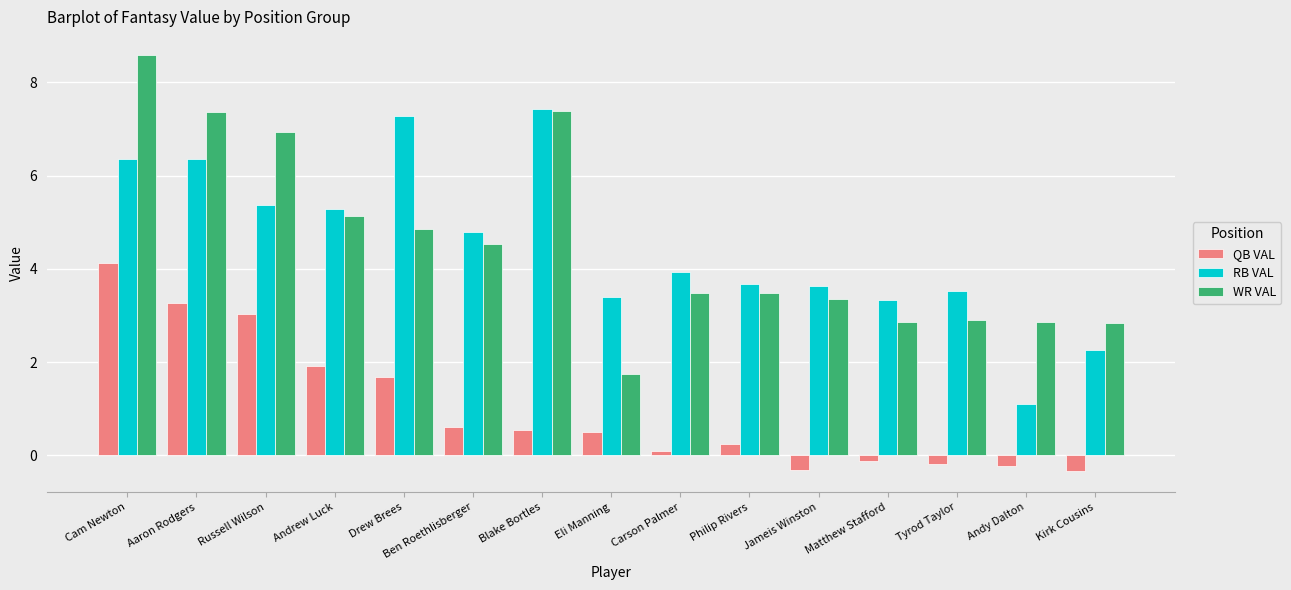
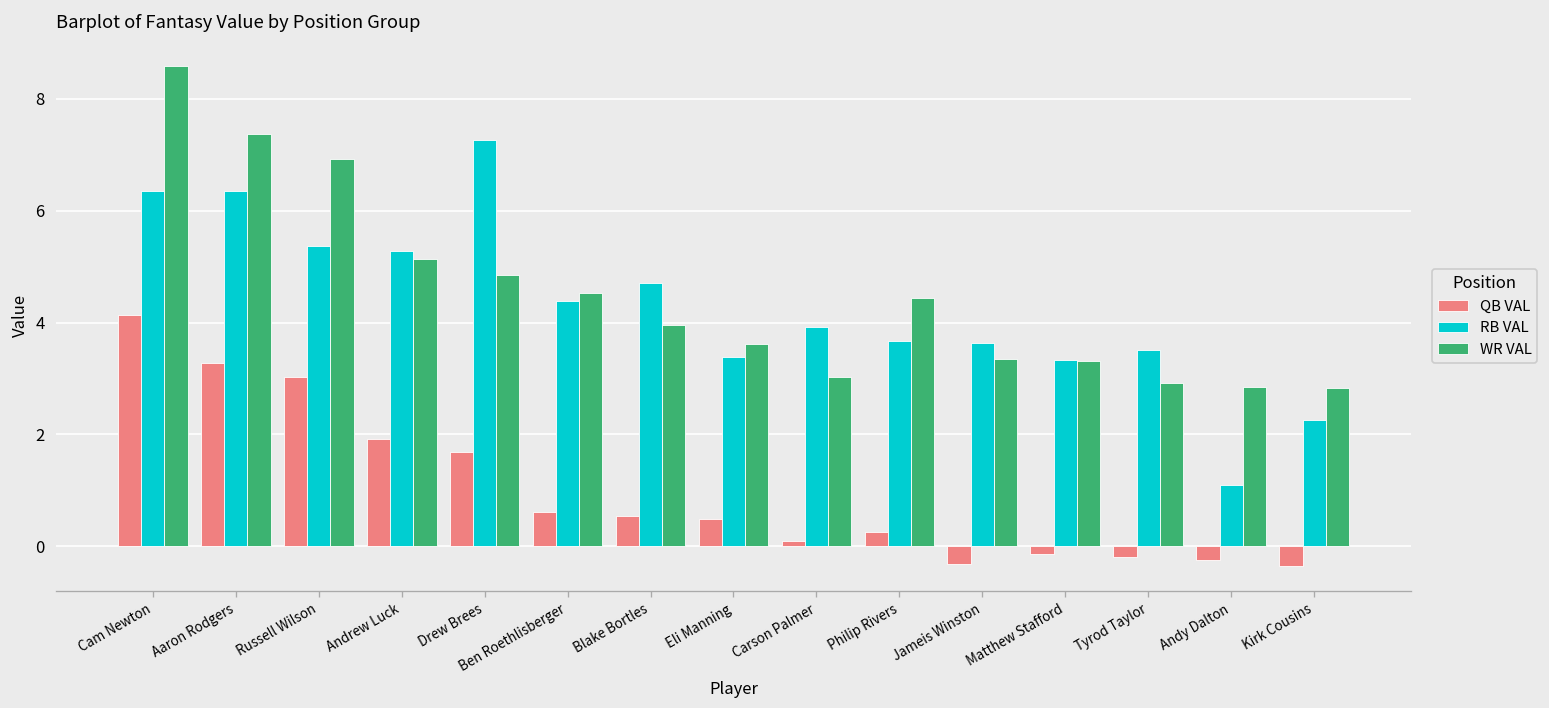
  {
    "QB VAL": {
      "Cam Newton": 4.1,
      "Aaron Rodgers": 3.3,
      "Russell Wilson": 3.0,
      "Andrew Luck": 1.9,
      "Drew Brees": 1.7,
      "Ben Roethlisberger": 0.6,
      "Blake Bortles": 0.5,
      "Eli Manning": 0.5,
      "Carson Palmer": 0.1,
      "Philip Rivers": 0.3,
      "Jameis Winston": -0.3,
      "Matthew Stafford": -0.1,
      "Tyrod Taylor": -0.2,
      "Andy Dalton": -0.2,
      "Kirk Cousins": -0.3
    },
    "RB VAL": {
      "Cam Newton": 6.3,
      "Aaron Rodgers": 6.3,
      "Russell Wilson": 5.4,
      "Andrew Luck": 5.3,
      "Drew Brees": 7.3,
-     "Ben Roethlisberger": 4.8,
-     "Blake Bortles": 7.4,
+     "Ben Roethlisberger": 4.4,
+     "Blake Bortles": 4.7,
      "Eli Manning": 3.4,
      "Carson Palmer": 3.9,
      "Philip Rivers": 3.7,
      "Jameis Winston": 3.6,
      "Matthew Stafford": 3.3,
      "Tyrod Taylor": 3.5,
      "Andy Dalton": 1.1,
      "Kirk Cousins": 2.3
    },
    "WR VAL": {
      "Cam Newton": 8.6,
      "Aaron Rodgers": 7.4,
      "Russell Wilson": 6.9,
      "Andrew Luck": 5.1,
      "Drew Brees": 4.8,
      "Ben Roethlisberger": 4.5,
-     "Blake Bortles": 7.4,
-     "Eli Manning": 1.7,
-     "Carson Palmer": 3.5,
-     "Philip Rivers": 3.5,
+     "Blake Bortles": 4.0,
+     "Eli Manning": 3.6,
+     "Carson Palmer": 3.0,
+     "Philip Rivers": 4.4,
      "Jameis Winston": 3.4,
-     "Matthew Stafford": 2.9,
+     "Matthew Stafford": 3.3,
      "Tyrod Taylor": 2.9,
      "Andy Dalton": 2.9,
      "Kirk Cousins": 2.8
    }
  }
